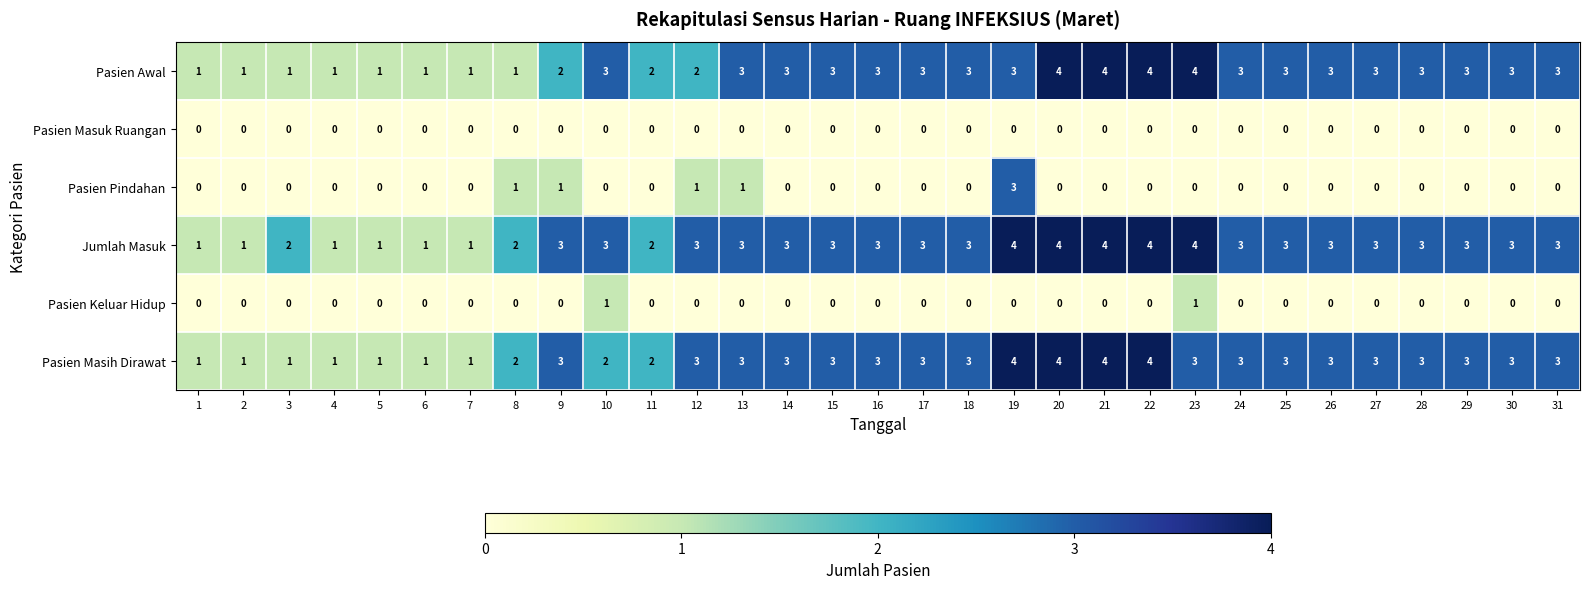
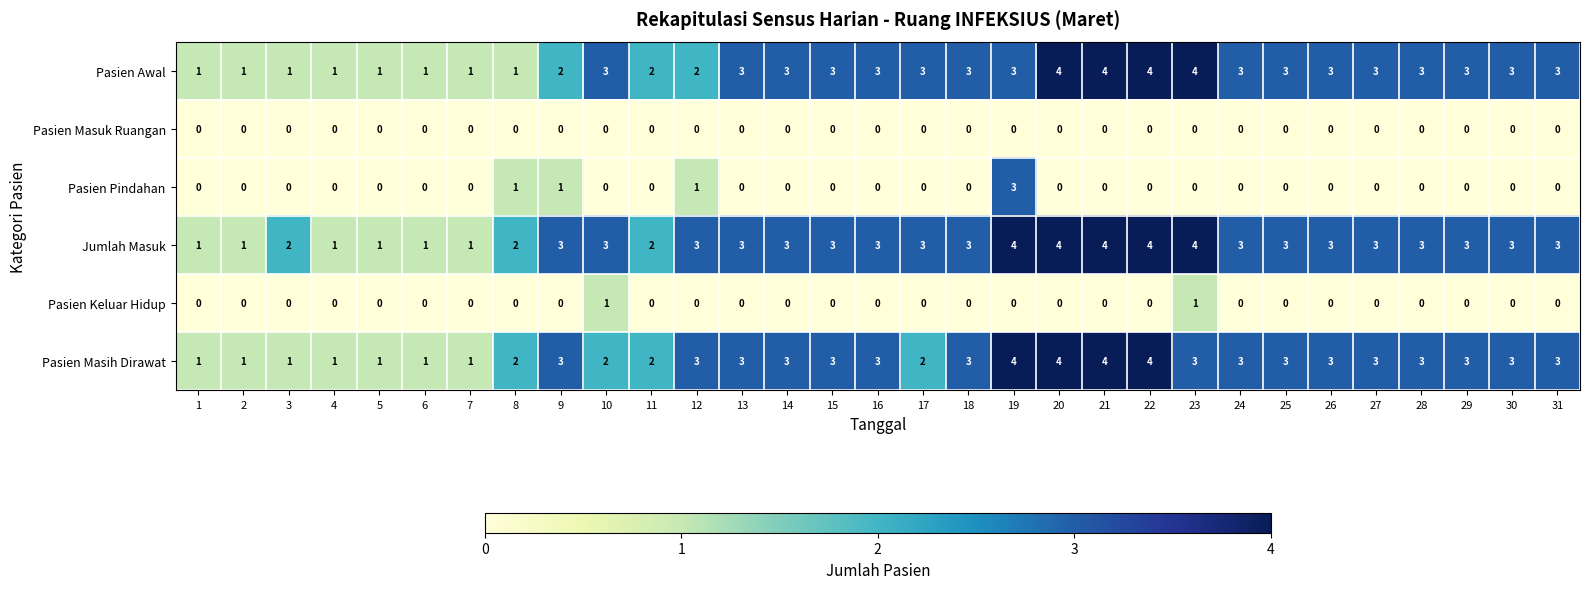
  {
    "Pasien Awal": {
      "1": 1,
      "2": 1,
      "3": 1,
      "4": 1,
      "5": 1,
      "6": 1,
      "7": 1,
      "8": 1,
      "9": 2,
      "10": 3,
      "11": 2,
      "12": 2,
      "13": 3,
      "14": 3,
      "15": 3,
      "16": 3,
      "17": 3,
      "18": 3,
      "19": 3,
      "20": 4,
      "21": 4,
      "22": 4,
      "23": 4,
      "24": 3,
      "25": 3,
      "26": 3,
      "27": 3,
      "28": 3,
      "29": 3,
      "30": 3,
      "31": 3
    },
    "Pasien Masuk Ruangan": {
      "1": 0,
      "2": 0,
      "3": 0,
      "4": 0,
      "5": 0,
      "6": 0,
      "7": 0,
      "8": 0,
      "9": 0,
      "10": 0,
      "11": 0,
      "12": 0,
      "13": 0,
      "14": 0,
      "15": 0,
      "16": 0,
      "17": 0,
      "18": 0,
      "19": 0,
      "20": 0,
      "21": 0,
      "22": 0,
      "23": 0,
      "24": 0,
      "25": 0,
      "26": 0,
      "27": 0,
      "28": 0,
      "29": 0,
      "30": 0,
      "31": 0
    },
    "Pasien Pindahan": {
      "1": 0,
      "2": 0,
      "3": 0,
      "4": 0,
      "5": 0,
      "6": 0,
      "7": 0,
      "8": 1,
      "9": 1,
      "10": 0,
      "11": 0,
      "12": 1,
-     "13": 1,
+     "13": 0,
      "14": 0,
      "15": 0,
      "16": 0,
      "17": 0,
      "18": 0,
      "19": 3,
      "20": 0,
      "21": 0,
      "22": 0,
      "23": 0,
      "24": 0,
      "25": 0,
      "26": 0,
      "27": 0,
      "28": 0,
      "29": 0,
      "30": 0,
      "31": 0
    },
    "Jumlah Masuk": {
      "1": 1,
      "2": 1,
      "3": 2,
      "4": 1,
      "5": 1,
      "6": 1,
      "7": 1,
      "8": 2,
      "9": 3,
      "10": 3,
      "11": 2,
      "12": 3,
      "13": 3,
      "14": 3,
      "15": 3,
      "16": 3,
      "17": 3,
      "18": 3,
      "19": 4,
      "20": 4,
      "21": 4,
      "22": 4,
      "23": 4,
      "24": 3,
      "25": 3,
      "26": 3,
      "27": 3,
      "28": 3,
      "29": 3,
      "30": 3,
      "31": 3
    },
    "Pasien Keluar Hidup": {
      "1": 0,
      "2": 0,
      "3": 0,
      "4": 0,
      "5": 0,
      "6": 0,
      "7": 0,
      "8": 0,
      "9": 0,
      "10": 1,
      "11": 0,
      "12": 0,
      "13": 0,
      "14": 0,
      "15": 0,
      "16": 0,
      "17": 0,
      "18": 0,
      "19": 0,
      "20": 0,
      "21": 0,
      "22": 0,
      "23": 1,
      "24": 0,
      "25": 0,
      "26": 0,
      "27": 0,
      "28": 0,
      "29": 0,
      "30": 0,
      "31": 0
    },
    "Pasien Masih Dirawat": {
      "1": 1,
      "2": 1,
      "3": 1,
      "4": 1,
      "5": 1,
      "6": 1,
      "7": 1,
      "8": 2,
      "9": 3,
      "10": 2,
      "11": 2,
      "12": 3,
      "13": 3,
      "14": 3,
      "15": 3,
      "16": 3,
-     "17": 3,
+     "17": 2,
      "18": 3,
      "19": 4,
      "20": 4,
      "21": 4,
      "22": 4,
      "23": 3,
      "24": 3,
      "25": 3,
      "26": 3,
      "27": 3,
      "28": 3,
      "29": 3,
      "30": 3,
      "31": 3
    }
  }
